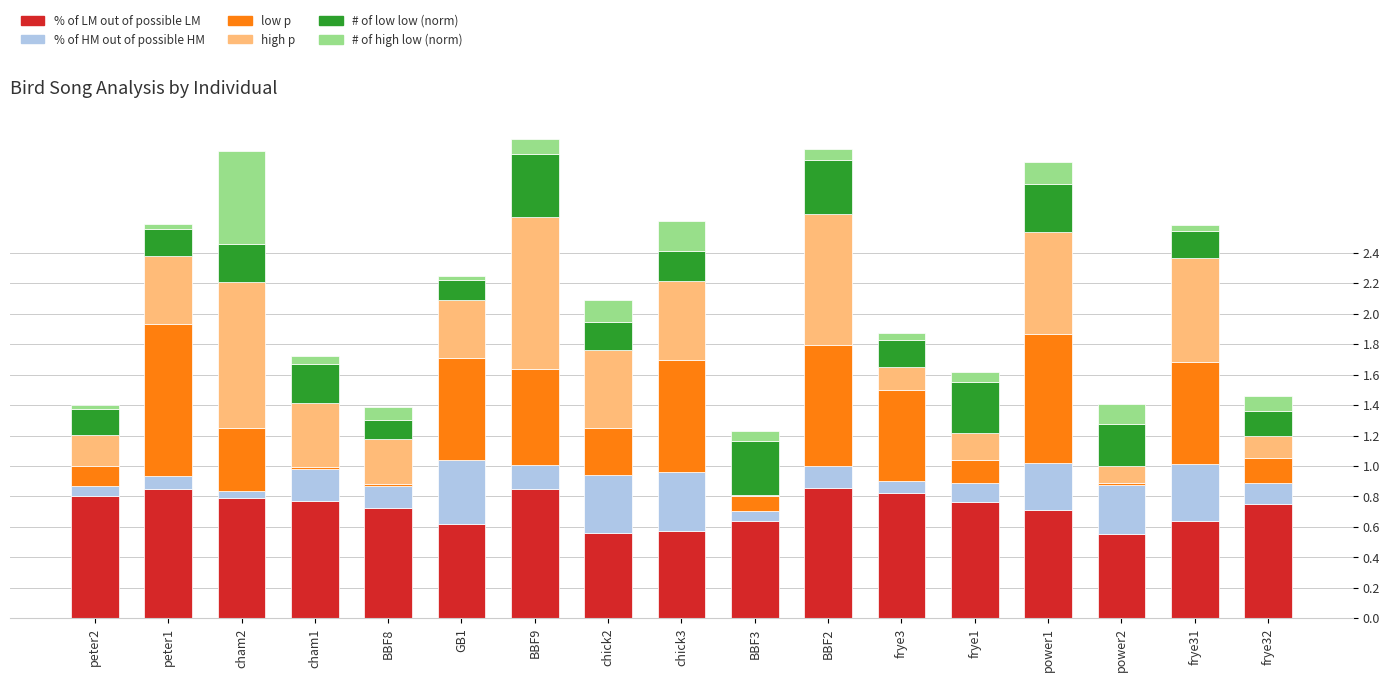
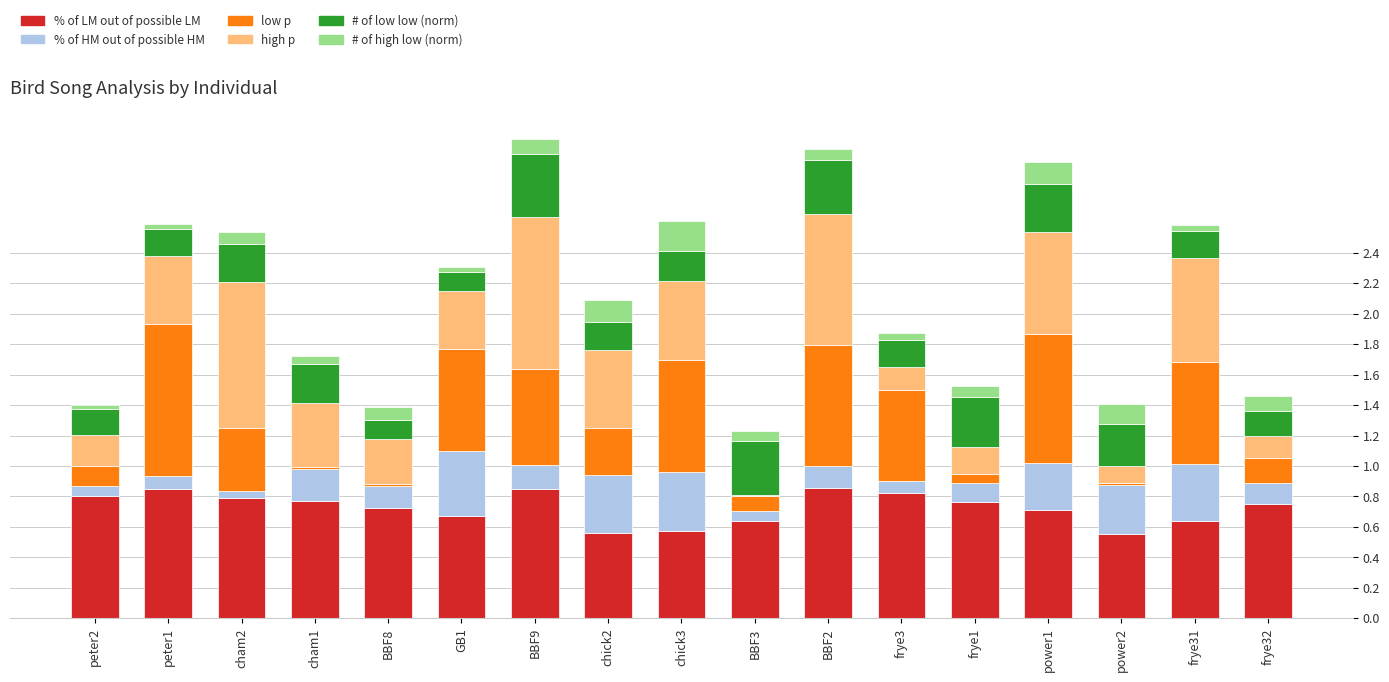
  {
    "% of LM out of possible LM": {
      "peter2": 0.80,
      "peter1": 0.85,
      "cham2": 0.79,
      "cham1": 0.77,
      "BBF8": 0.72,
-     "GB1": 0.62,
+     "GB1": 0.67,
      "BBF9": 0.85,
      "chick2": 0.56,
      "chick3": 0.58,
      "BBF3": 0.64,
      "BBF2": 0.86,
      "frye3": 0.82,
      "frye1": 0.76,
      "power1": 0.71,
      "power2": 0.55,
      "frye31": 0.64,
      "frye32": 0.75
    },
    "% of HM out of possible HM": {
      "peter2": 0.06,
      "peter1": 0.08,
      "cham2": 0.05,
      "cham1": 0.21,
      "BBF8": 0.15,
      "GB1": 0.43,
      "BBF9": 0.16,
      "chick2": 0.38,
      "chick3": 0.39,
      "BBF3": 0.07,
      "BBF2": 0.14,
      "frye3": 0.08,
      "frye1": 0.13,
      "power1": 0.31,
      "power2": 0.32,
      "frye31": 0.38,
      "frye32": 0.14
    },
    "low p": {
      "peter2": 0.13,
      "peter1": 1.00,
      "cham2": 0.41,
      "GB1": 0.67,
      "BBF9": 0.63,
      "chick2": 0.31,
      "chick3": 0.73,
      "BBF3": 0.10,
      "BBF2": 0.79,
      "frye3": 0.59,
-     "frye1": 0.15,
+     "frye1": 0.06,
      "power1": 0.85,
      "frye31": 0.67,
      "frye32": 0.16
    },
    "high p": {
      "peter2": 0.21,
      "peter1": 0.45,
      "cham2": 0.96,
      "cham1": 0.42,
      "BBF8": 0.30,
      "GB1": 0.38,
      "BBF9": 1.00,
      "chick2": 0.51,
      "chick3": 0.52,
      "BBF2": 0.86,
      "frye3": 0.16,
      "frye1": 0.18,
      "power1": 0.67,
      "power2": 0.11,
      "frye31": 0.68,
      "frye32": 0.14
    },
    "# of low low (norm)": {
      "peter2": 0.17,
      "peter1": 0.18,
      "cham2": 0.25,
      "cham1": 0.26,
      "BBF8": 0.12,
      "GB1": 0.13,
      "BBF9": 0.41,
      "chick2": 0.19,
      "chick3": 0.19,
      "BBF3": 0.35,
      "BBF2": 0.36,
      "frye3": 0.18,
      "frye1": 0.33,
      "power1": 0.31,
      "power2": 0.27,
      "frye31": 0.18,
      "frye32": 0.17
    },
    "# of high low (norm)": {
      "peter2": 0.03,
      "peter1": 0.03,
-     "cham2": 0.61,
+     "cham2": 0.08,
      "cham1": 0.06,
      "BBF8": 0.09,
      "GB1": 0.03,
      "BBF9": 0.10,
      "chick2": 0.15,
      "chick3": 0.20,
      "BBF3": 0.07,
      "BBF2": 0.07,
      "frye3": 0.04,
      "frye1": 0.07,
      "power1": 0.14,
      "power2": 0.13,
      "frye31": 0.04,
      "frye32": 0.10
    }
  }
